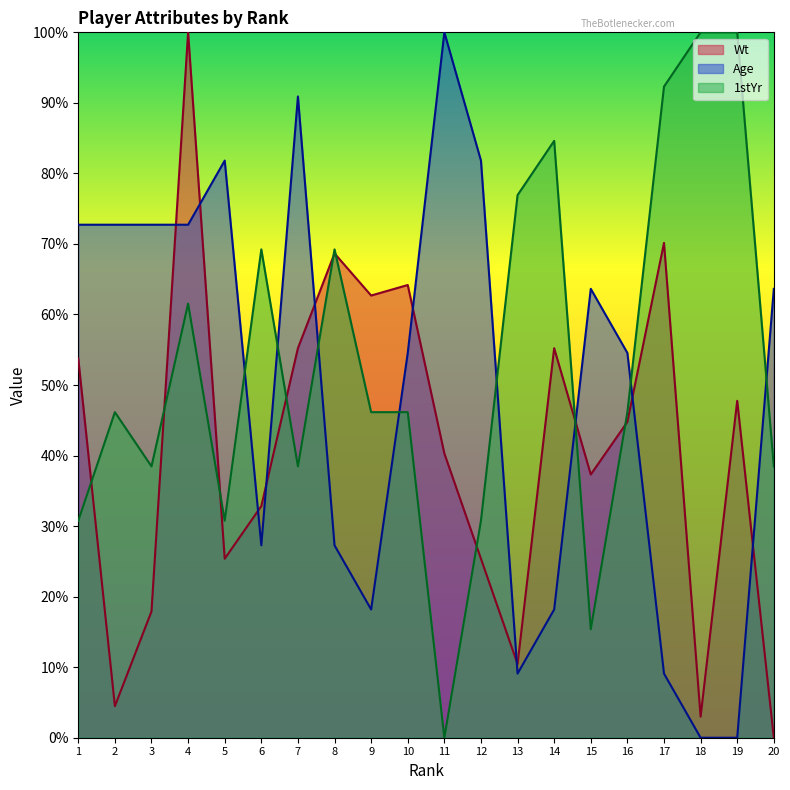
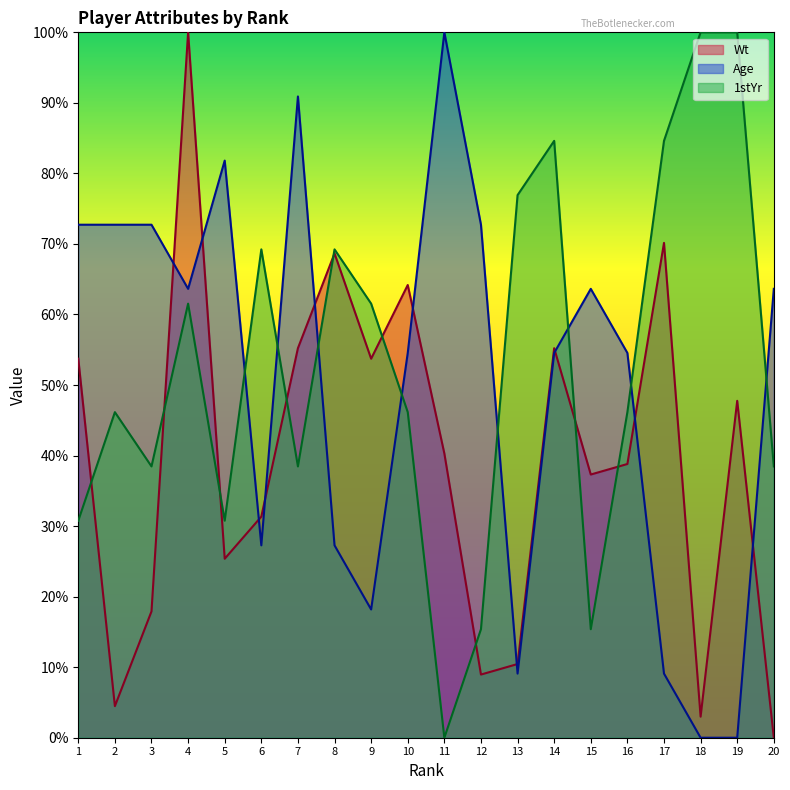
  {
    "Wt": {
      "1": "54%",
      "2": "4%",
      "3": "18%",
      "4": "100%",
      "5": "25%",
-     "6": "33%",
+     "6": "31%",
      "7": "55%",
      "8": "69%",
-     "9": "63%",
+     "9": "54%",
      "10": "64%",
      "11": "40%",
-     "12": "25%",
+     "12": "9%",
      "13": "10%",
      "14": "55%",
      "15": "37%",
-     "16": "45%",
+     "16": "39%",
      "17": "70%",
      "18": "3%",
      "19": "48%",
      "20": "0%"
    },
    "Age": {
      "1": "73%",
      "2": "73%",
      "3": "73%",
-     "4": "73%",
+     "4": "64%",
      "5": "82%",
      "6": "27%",
      "7": "91%",
      "8": "27%",
      "9": "18%",
      "10": "55%",
      "11": "100%",
-     "12": "82%",
+     "12": "73%",
      "13": "9%",
-     "14": "18%",
+     "14": "55%",
      "15": "64%",
      "16": "55%",
      "17": "9%",
      "18": "0%",
      "19": "0%",
      "20": "64%"
    },
    "1stYr": {
      "1": "31%",
      "2": "46%",
      "3": "38%",
      "4": "62%",
      "5": "31%",
      "6": "69%",
      "7": "38%",
      "8": "69%",
-     "9": "46%",
+     "9": "62%",
      "10": "46%",
      "11": "0%",
-     "12": "31%",
+     "12": "15%",
      "13": "77%",
      "14": "85%",
      "15": "15%",
      "16": "46%",
-     "17": "92%",
+     "17": "85%",
      "18": "100%",
      "19": "100%",
      "20": "38%"
    }
  }
